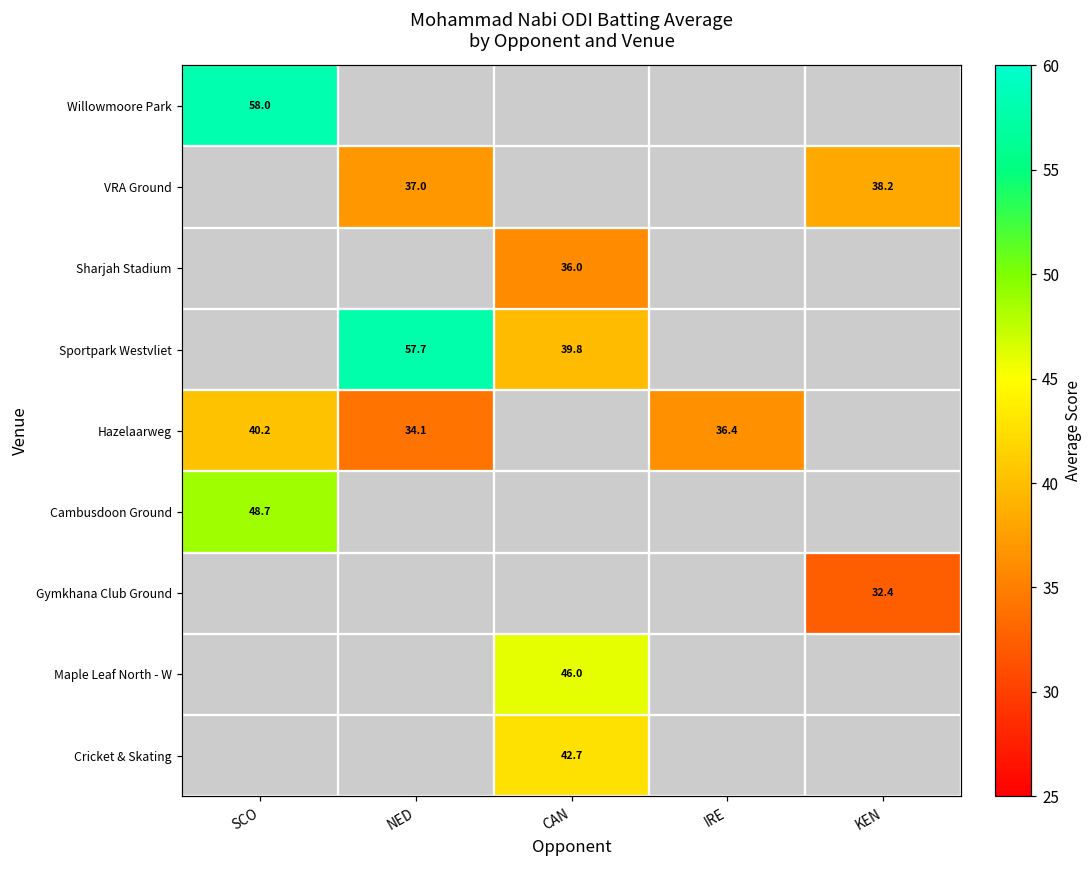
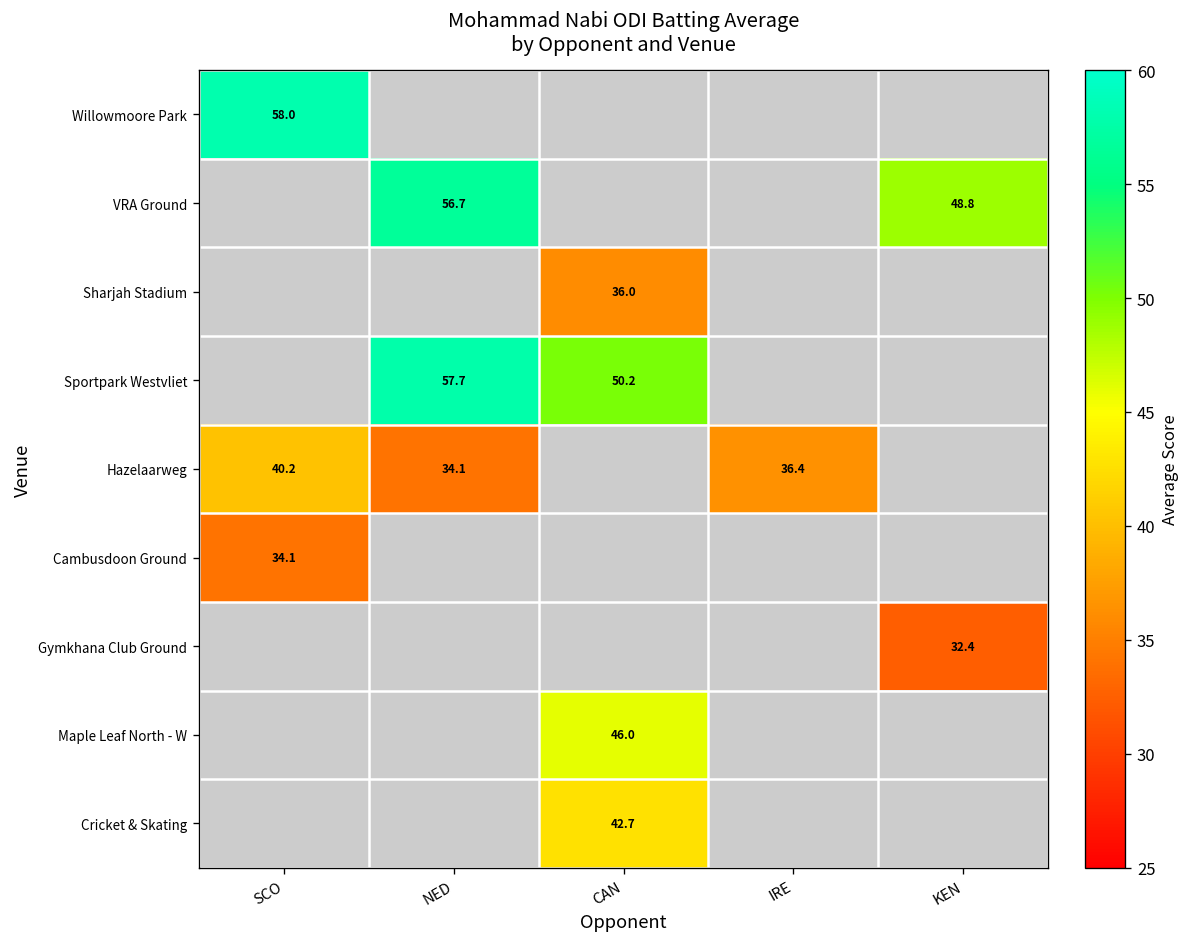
  {
    "Willowmoore Park": {
      "SCO": 58.0
    },
    "VRA Ground": {
-     "NED": 37.0,
-     "KEN": 38.2
+     "NED": 56.7,
+     "KEN": 48.8
    },
    "Sharjah Stadium": {
      "CAN": 36.0
    },
    "Sportpark Westvliet": {
      "NED": 57.7,
-     "CAN": 39.8
+     "CAN": 50.2
    },
    "Hazelaarweg": {
      "SCO": 40.2,
      "NED": 34.1,
      "IRE": 36.4
    },
    "Cambusdoon Ground": {
-     "SCO": 48.7
+     "SCO": 34.1
    },
    "Gymkhana Club Ground": {
      "KEN": 32.4
    },
    "Maple Leaf North - W": {
      "CAN": 46.0
    },
    "Cricket & Skating": {
      "CAN": 42.7
    }
  }
